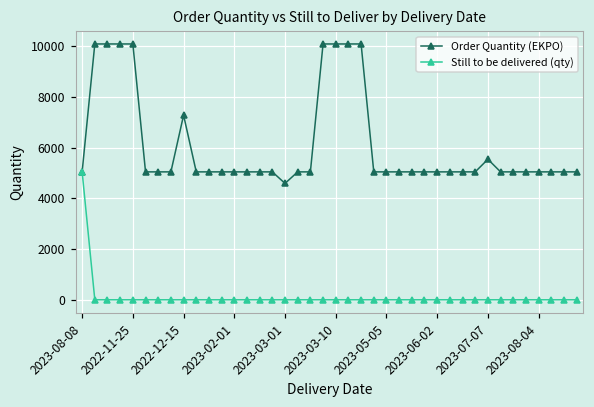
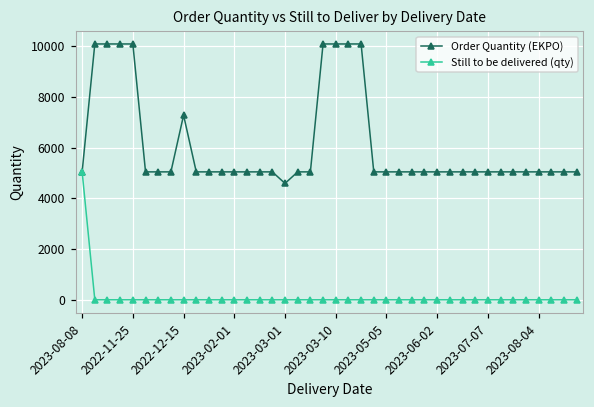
  {
    "Order Quantity (EKPO)": {
      "2022-12-15": 7300,
      "2023-03-01": 4600,
-     "2023-07-07": 5500
+     "2023-07-07": 5000
    },
    "Still to be delivered (qty)": {
      "2022-12-15": 0,
      "2023-03-01": 0,
      "2023-07-07": 0
    }
  }
